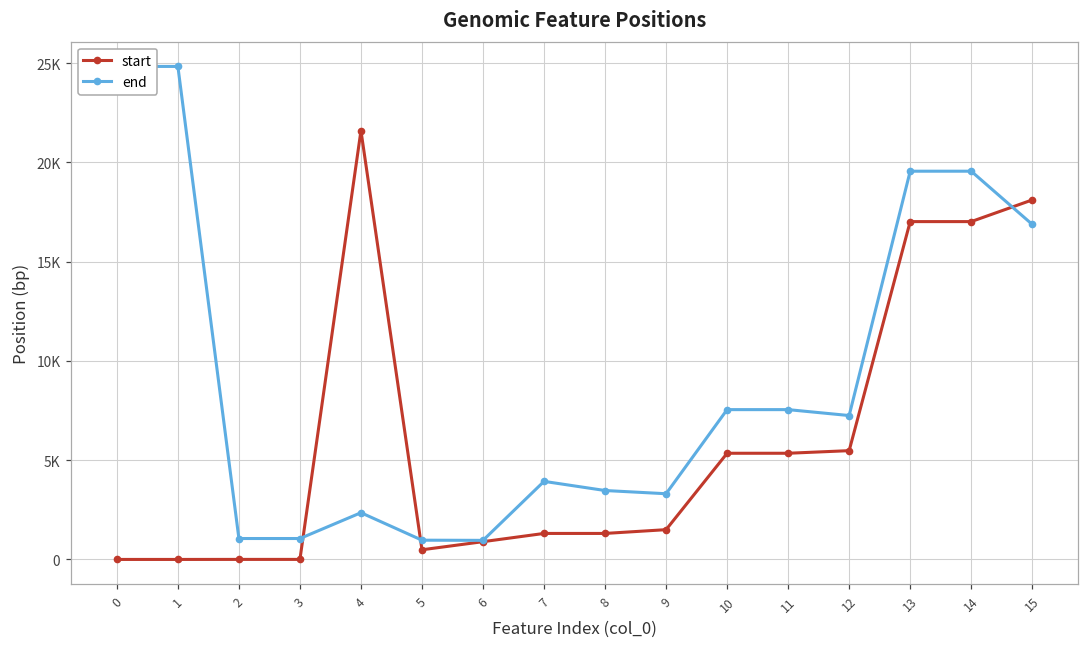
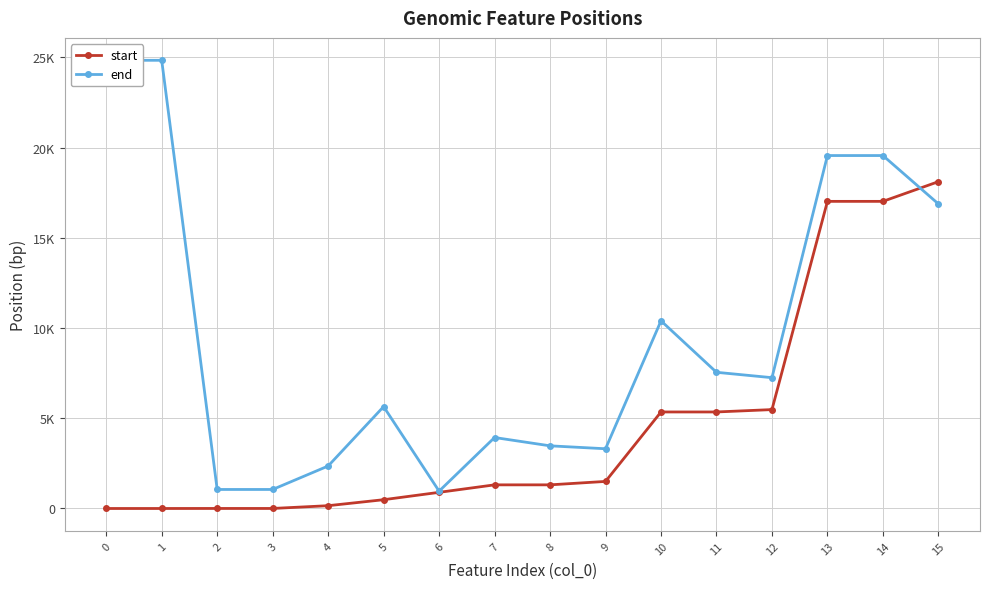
  {
    "start": {
      "0": 0,
      "1": 0,
      "2": 0,
      "3": 0,
-     "4": 21600,
+     "4": 200,
      "5": 500,
      "7": 1300,
      "8": 1300,
      "9": 1500,
      "10": 5300,
      "11": 5300,
      "12": 5500,
      "13": 17000,
      "14": 17000,
      "15": 18100
    },
    "end": {
      "1": 24800,
      "2": 1100,
      "3": 1100,
      "4": 2400,
-     "5": 1000,
+     "5": 5600,
      "7": 3900,
      "8": 3500,
      "9": 3300,
-     "10": 7500,
+     "10": 10400,
      "11": 7500,
      "12": 7200,
      "13": 19600,
      "14": 19600,
      "15": 16900
    }
  }
